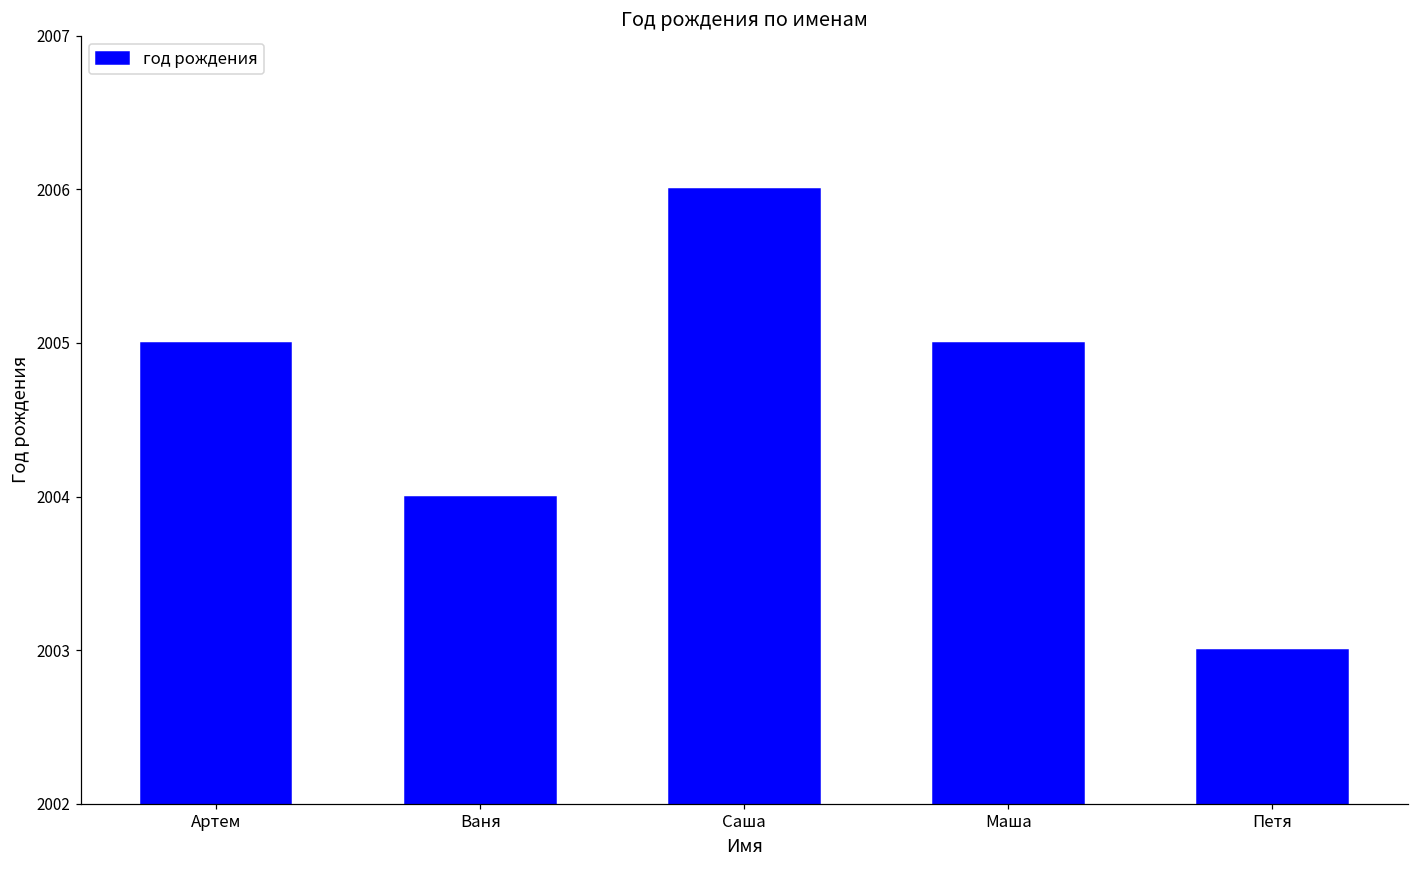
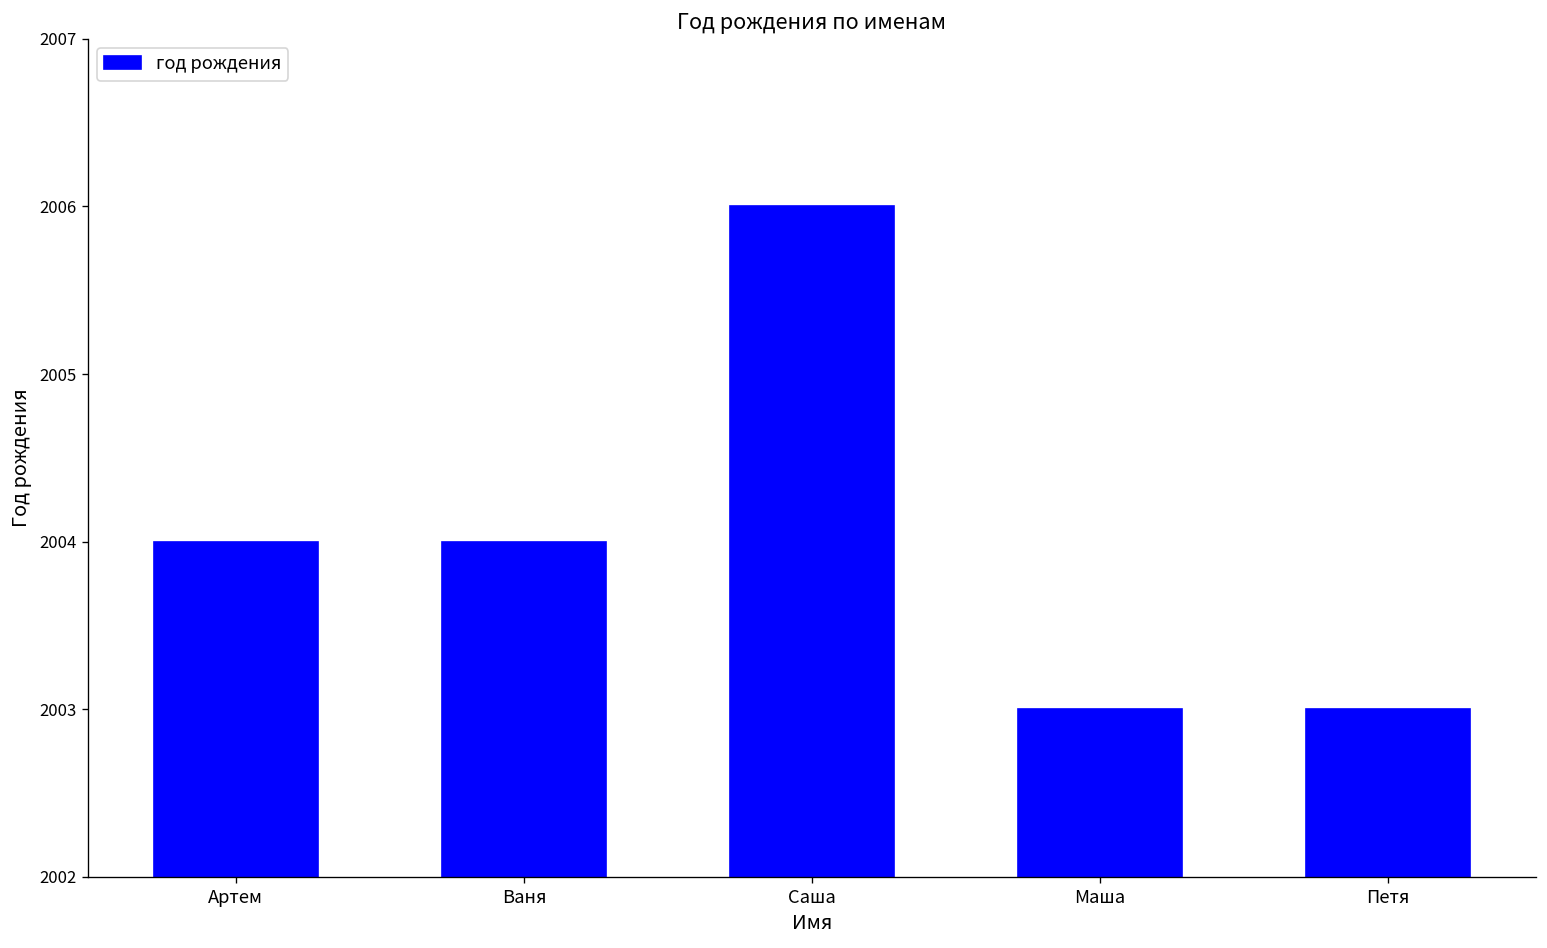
  {
-   "Артем": 2005,
+   "Артем": 2004,
    "Ваня": 2004,
    "Саша": 2006,
-   "Маша": 2005,
+   "Маша": 2003,
    "Петя": 2003
  }
